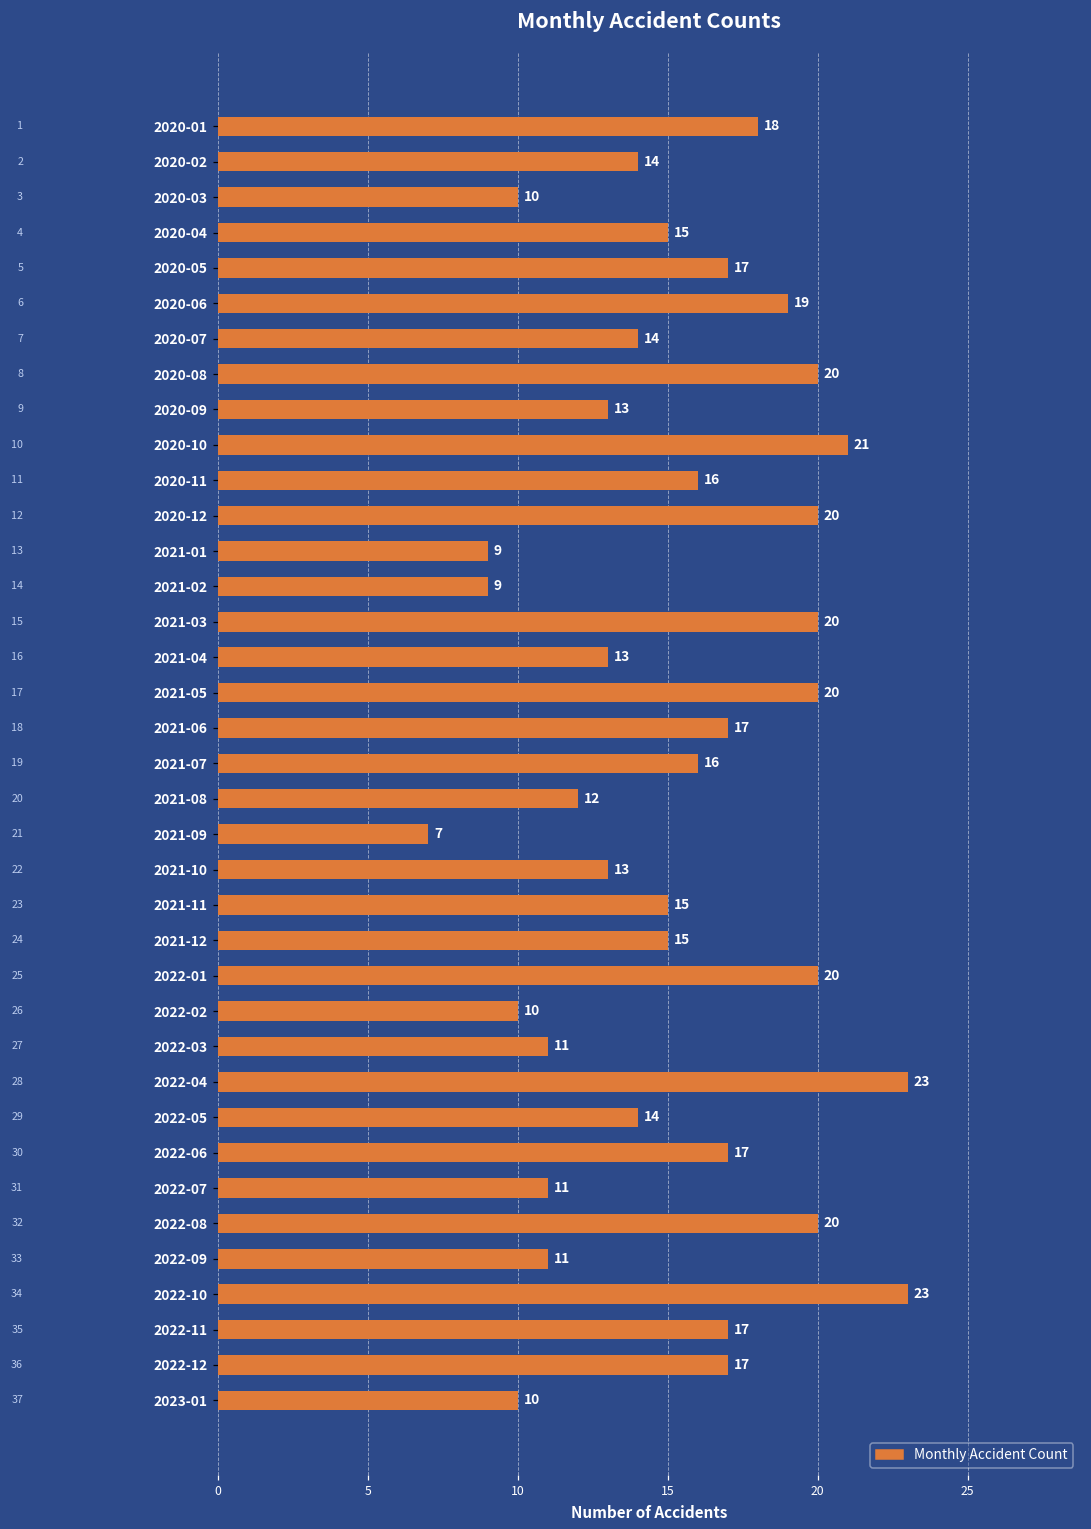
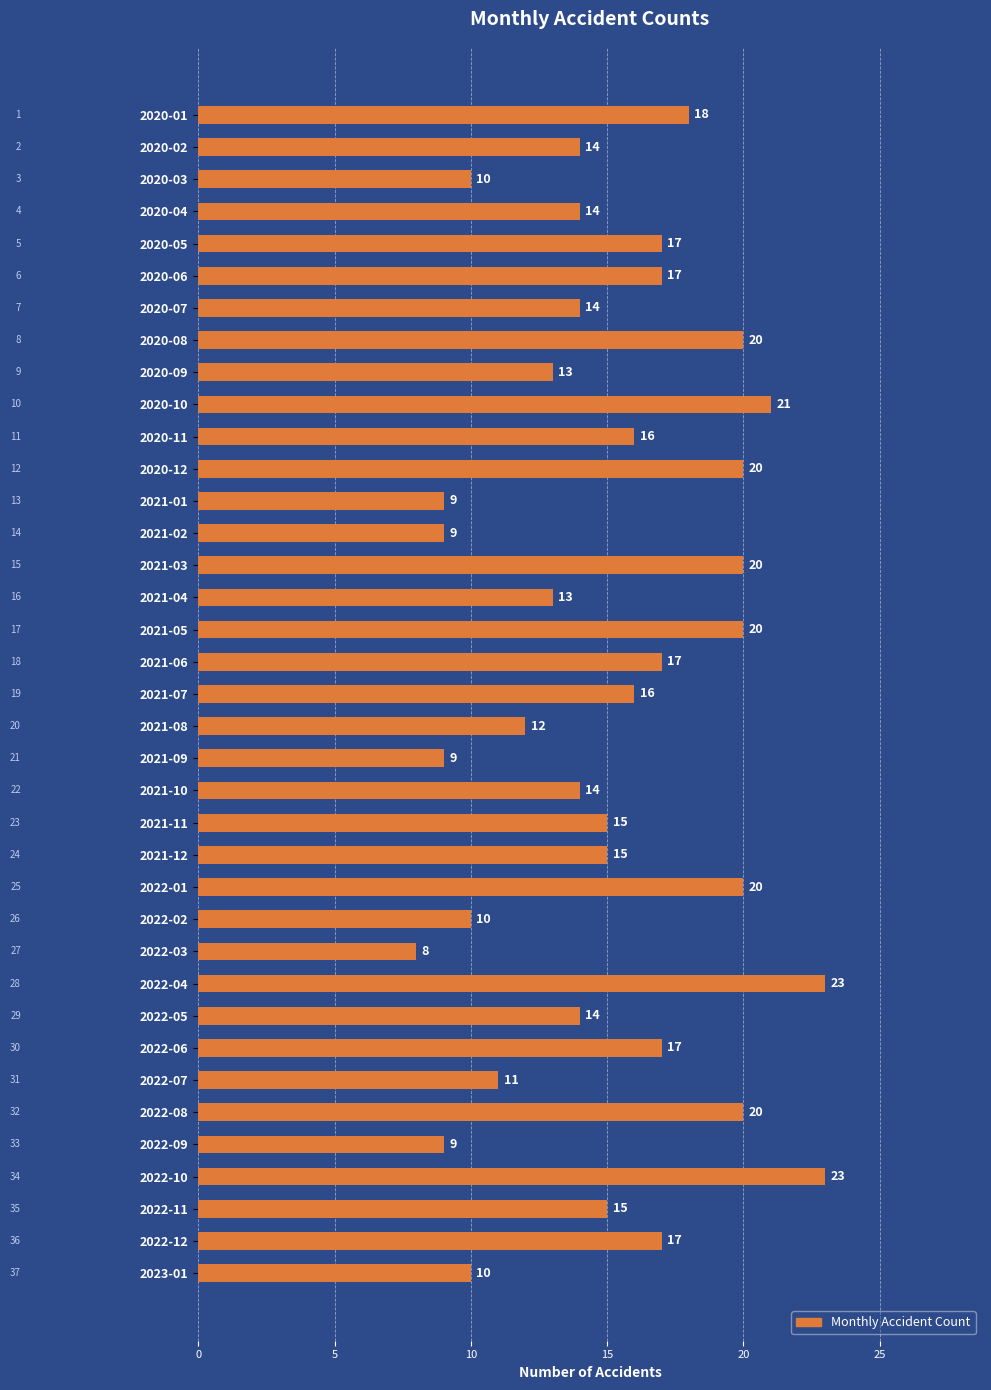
  {
    "2020-01": 18,
    "2020-02": 14,
    "2020-03": 10,
-   "2020-04": 15,
+   "2020-04": 14,
    "2020-05": 17,
-   "2020-06": 19,
+   "2020-06": 17,
    "2020-07": 14,
    "2020-08": 20,
    "2020-09": 13,
    "2020-10": 21,
    "2020-11": 16,
    "2020-12": 20,
    "2021-01": 9,
    "2021-02": 9,
    "2021-03": 20,
    "2021-04": 13,
    "2021-05": 20,
    "2021-06": 17,
    "2021-07": 16,
    "2021-08": 12,
-   "2021-09": 7,
-   "2021-10": 13,
+   "2021-09": 9,
+   "2021-10": 14,
    "2021-11": 15,
    "2021-12": 15,
    "2022-01": 20,
    "2022-02": 10,
-   "2022-03": 11,
+   "2022-03": 8,
    "2022-04": 23,
    "2022-05": 14,
    "2022-06": 17,
    "2022-07": 11,
    "2022-08": 20,
-   "2022-09": 11,
+   "2022-09": 9,
    "2022-10": 23,
-   "2022-11": 17,
+   "2022-11": 15,
    "2022-12": 17,
    "2023-01": 10
  }
